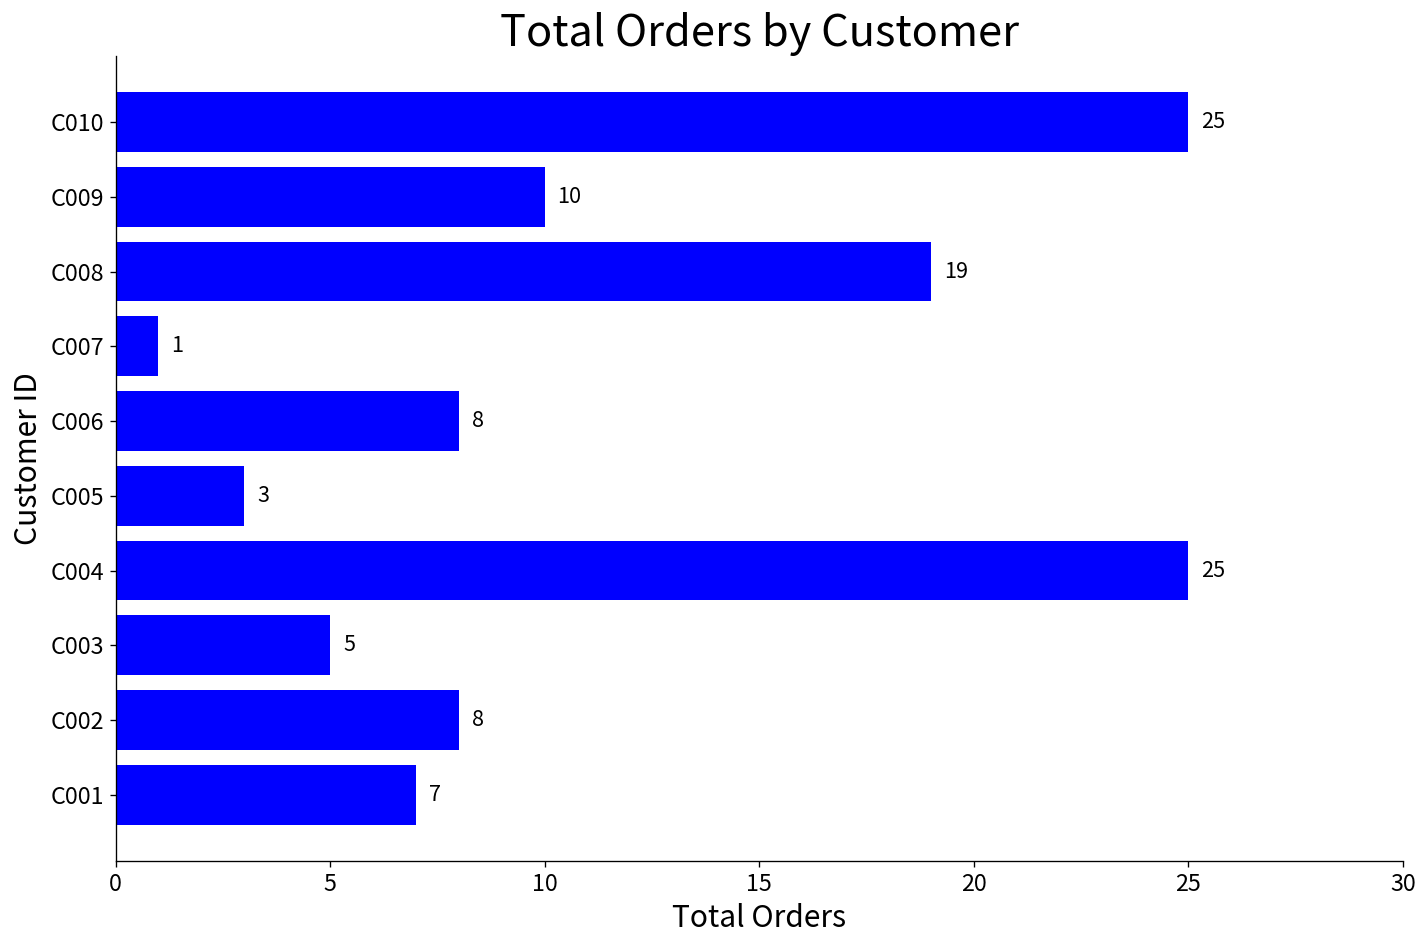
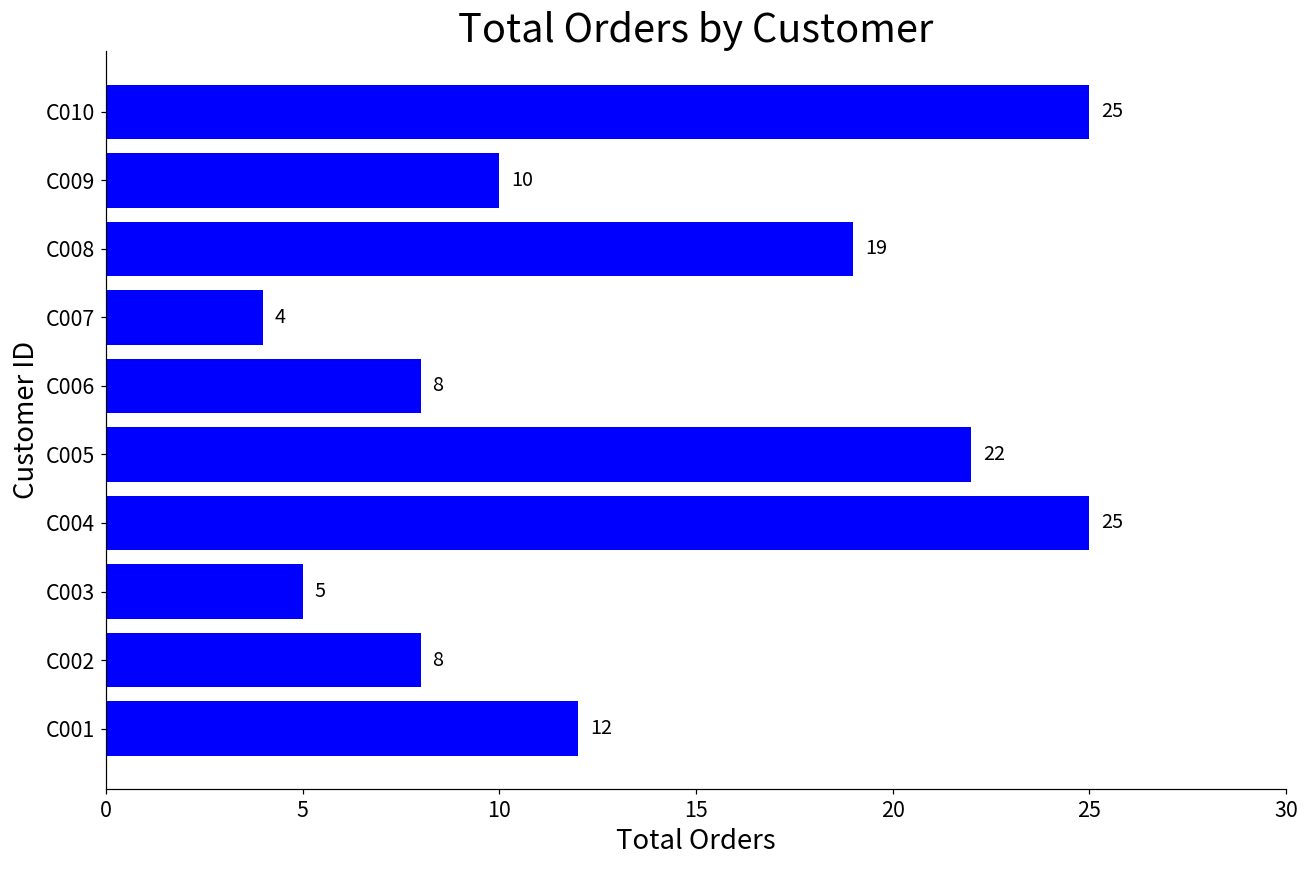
  {
    "C010": 25,
    "C009": 10,
    "C008": 19,
-   "C007": 1,
+   "C007": 4,
    "C006": 8,
-   "C005": 3,
+   "C005": 22,
    "C004": 25,
    "C003": 5,
    "C002": 8,
-   "C001": 7
+   "C001": 12
  }
